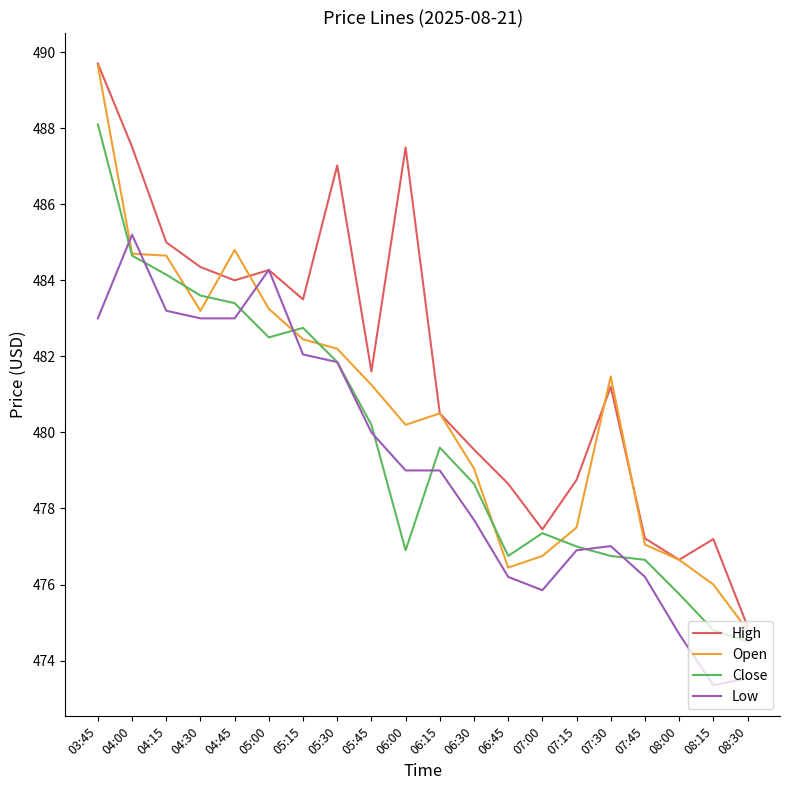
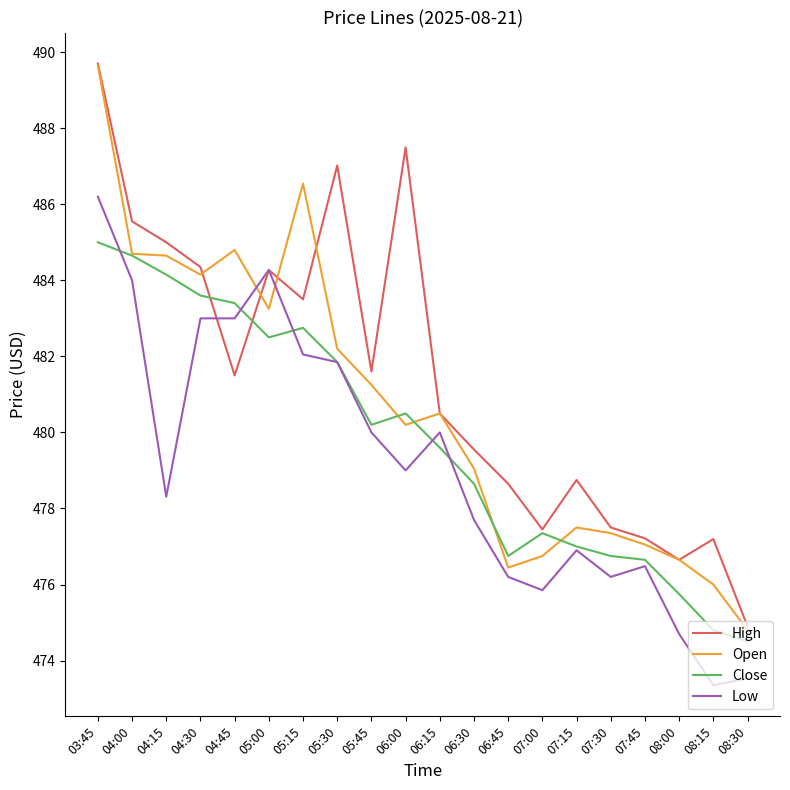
  {
    "High": {
-     "04:00": 487.5,
+     "04:00": 485.5,
      "04:15": 485.0,
      "04:30": 484.4,
-     "04:45": 484.0,
+     "04:45": 481.5,
      "05:15": 483.5,
      "05:30": 487.0,
      "05:45": 481.6,
      "06:00": 487.5,
      "06:30": 479.5,
      "06:45": 478.6,
      "07:00": 477.5,
      "07:15": 478.8,
-     "07:30": 481.2,
+     "07:30": 477.5,
      "07:45": 477.2,
      "08:15": 477.2
    },
    "Open": {
      "04:15": 484.6,
-     "04:30": 483.2,
+     "04:30": 484.1,
      "04:45": 484.8,
      "05:00": 483.3,
-     "05:15": 482.5,
+     "05:15": 486.5,
      "05:30": 482.2,
      "05:45": 481.3,
      "06:00": 480.2,
      "06:30": 479.0,
      "06:45": 476.4,
      "07:00": 476.8,
      "07:15": 477.5,
-     "07:30": 481.5,
+     "07:30": 477.4,
      "07:45": 477.0,
      "08:15": 476.0
    },
    "Close": {
-     "03:45": 488.1,
+     "03:45": 485.0,
      "04:15": 484.1,
      "04:30": 483.6,
      "04:45": 483.4,
      "05:00": 482.5,
      "05:15": 482.8,
      "05:45": 480.2,
-     "06:00": 476.9,
+     "06:00": 480.5,
      "06:15": 479.6,
      "06:30": 478.6,
      "06:45": 476.8,
      "07:00": 477.4,
      "07:15": 477.0,
      "07:30": 476.8,
      "07:45": 476.6,
      "08:00": 475.8
    },
    "Low": {
-     "03:45": 483.0,
-     "04:00": 485.2,
-     "04:15": 483.2,
+     "03:45": 486.2,
+     "04:00": 484.0,
+     "04:15": 478.3,
      "04:30": 483.0,
      "04:45": 483.0,
      "05:15": 482.0,
      "05:45": 480.0,
      "06:00": 479.0,
-     "06:15": 479,
+     "06:15": 480,
      "06:30": 477.7,
      "06:45": 476.2,
      "07:00": 475.9,
      "07:15": 476.9,
-     "07:30": 477.0,
-     "07:45": 476.2,
+     "07:30": 476.2,
+     "07:45": 476.5,
      "08:00": 474.7
    }
  }
